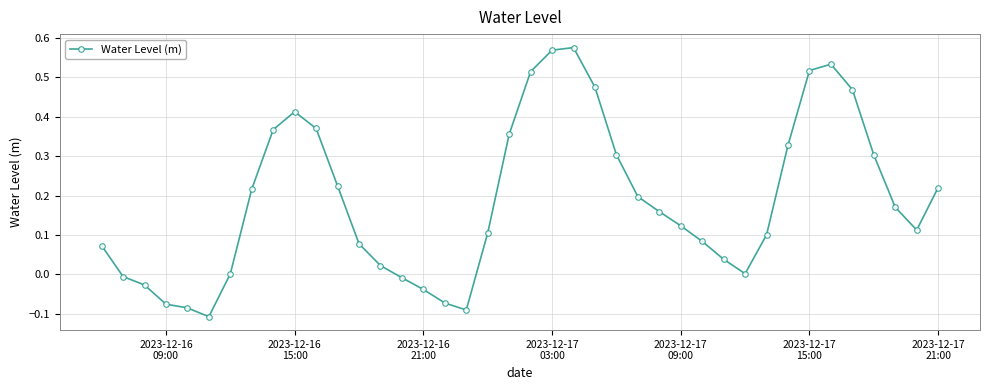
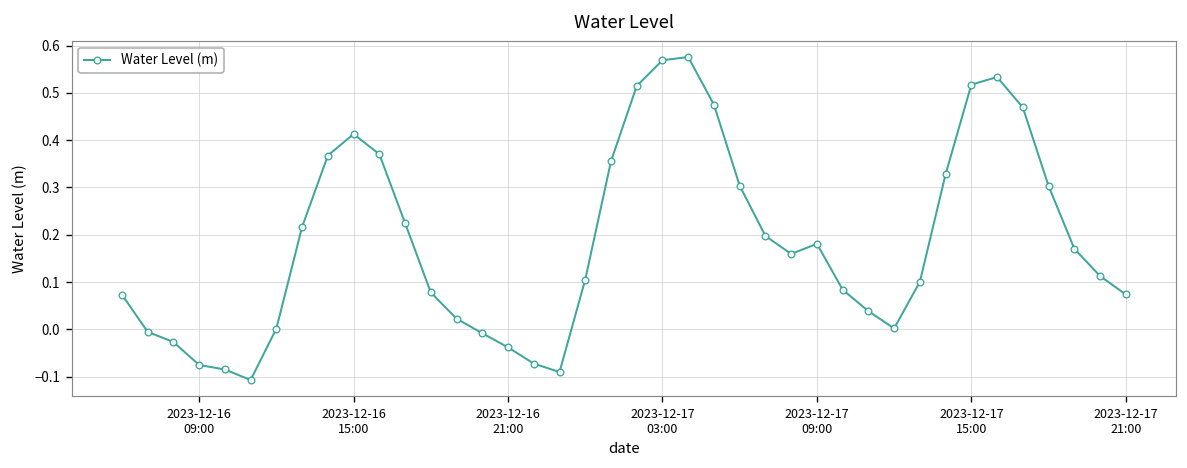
  {
    "2023-12-16 09:00": -0.08,
    "2023-12-16 15:00": 0.41,
    "2023-12-16 21:00": -0.04,
    "2023-12-17 03:00": 0.57,
-   "2023-12-17 09:00": 0.12,
+   "2023-12-17 09:00": 0.18,
    "2023-12-17 15:00": 0.52,
-   "2023-12-17 21:00": 0.22
+   "2023-12-17 21:00": 0.07
  }
